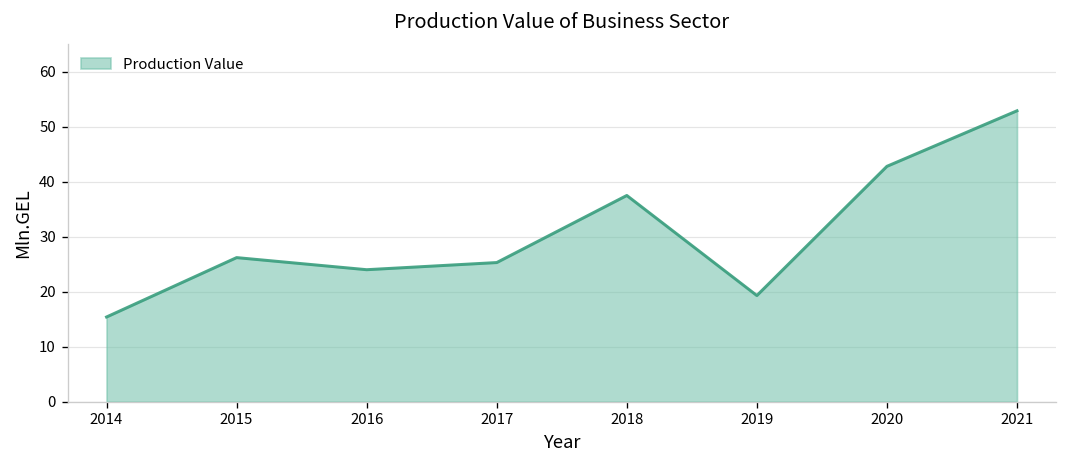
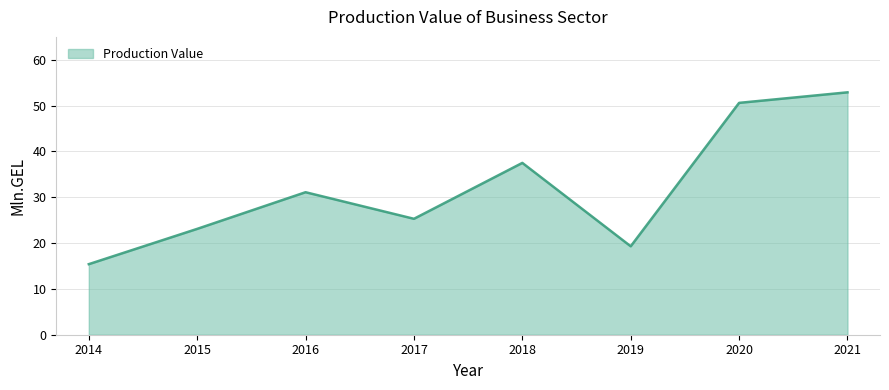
  {
    "2014": 15,
-   "2015": 26,
-   "2016": 24,
+   "2015": 23,
+   "2016": 31,
    "2017": 25,
    "2018": 38,
    "2019": 19,
-   "2020": 43,
+   "2020": 51,
    "2021": 53
  }
